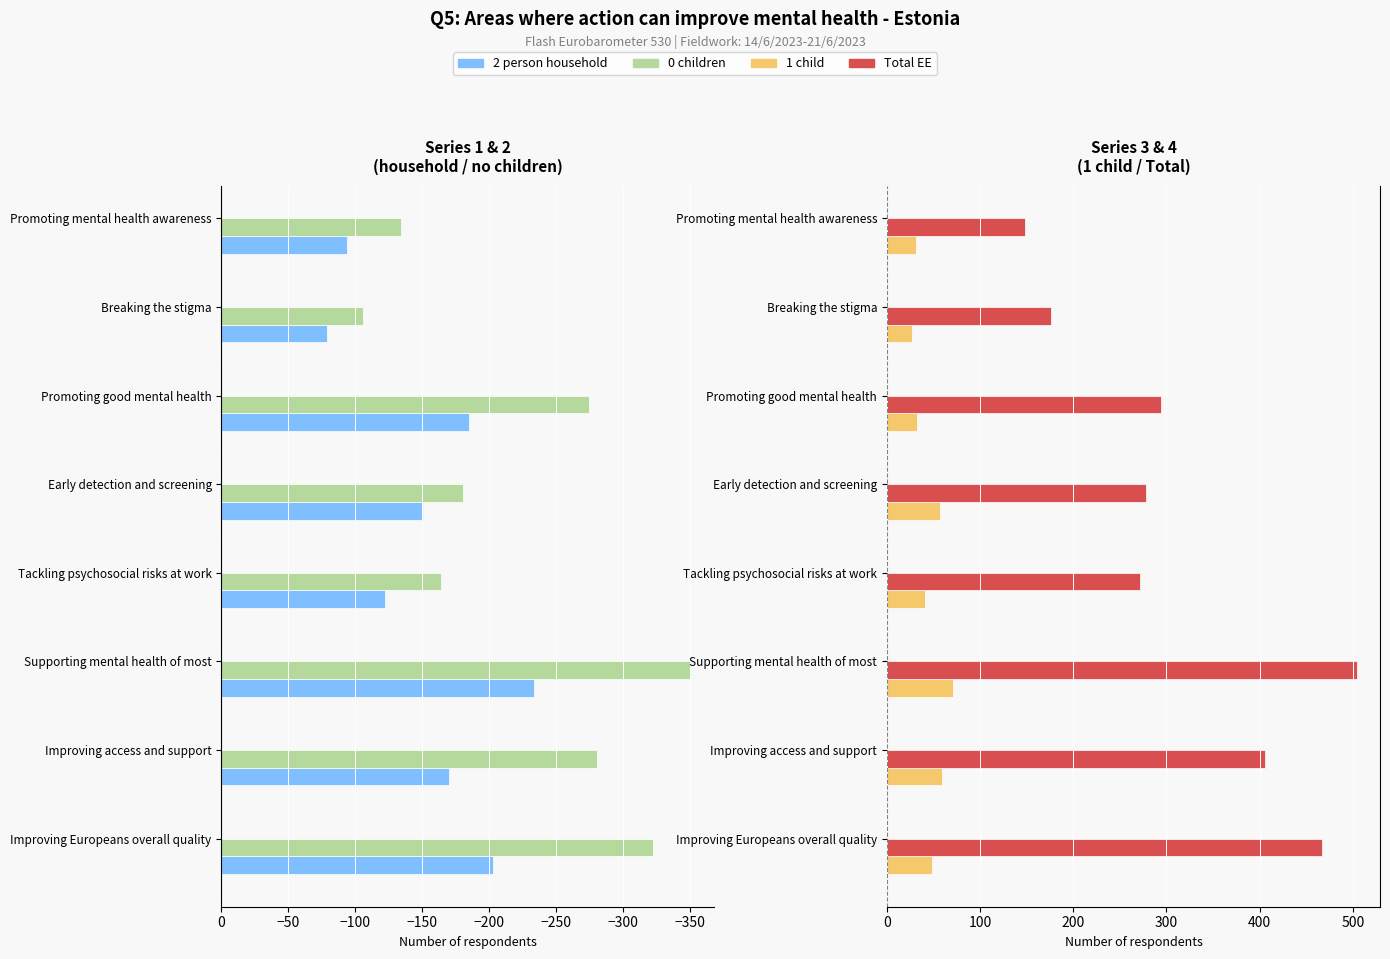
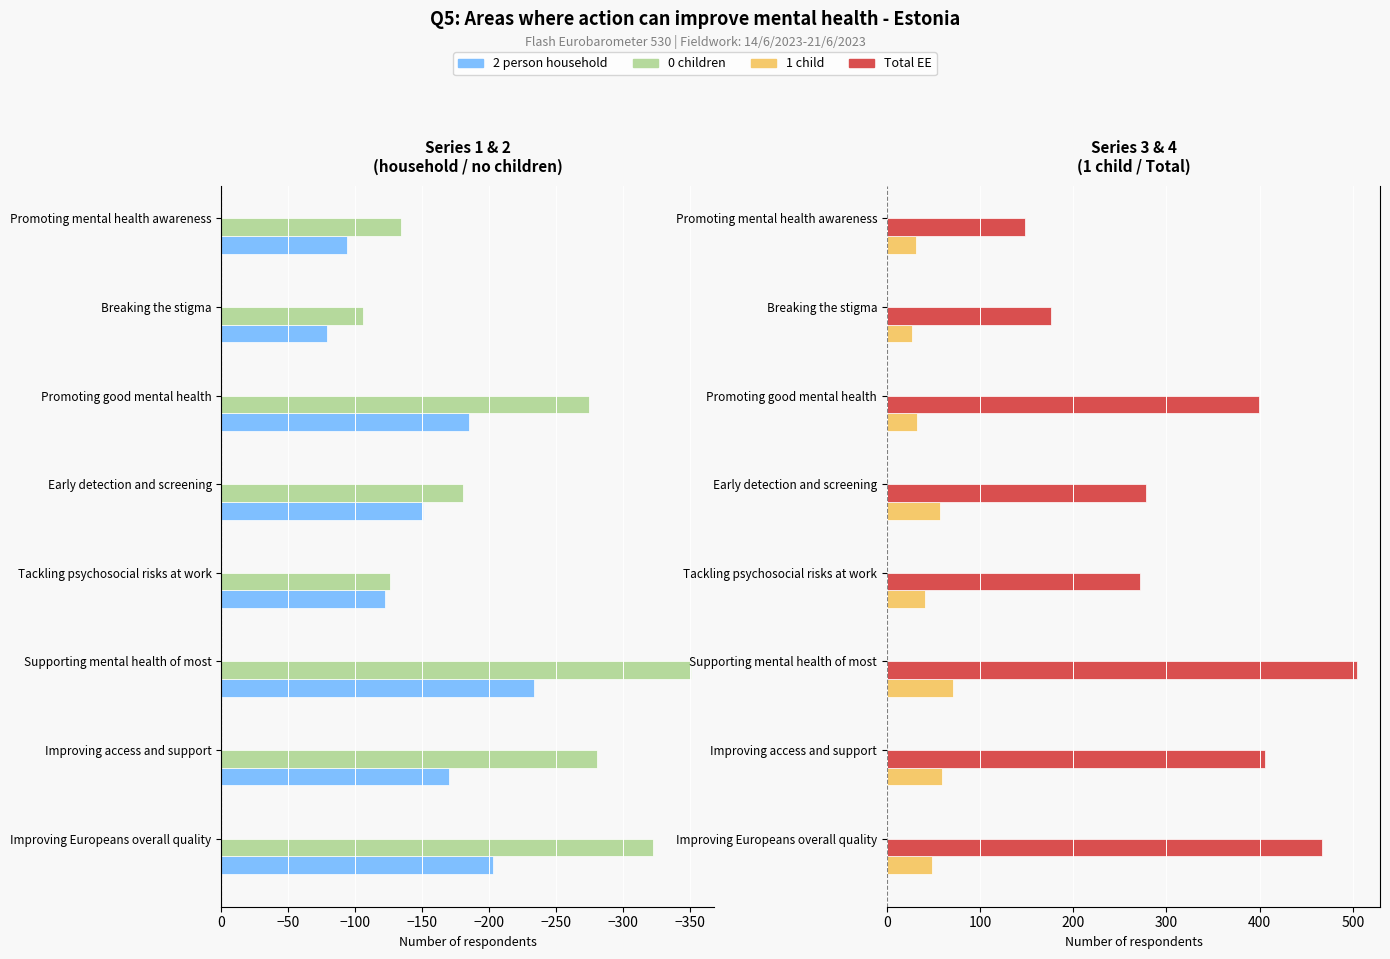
  {
    "Series 1 & 2 (household / no children)": {
      "2 person household": {
        "Promoting mental health awareness": -94,
        "Breaking the stigma": -79,
        "Promoting good mental health": -185,
        "Early detection and screening": -151,
        "Tackling psychosocial risks at work": -122,
        "Supporting mental health of most": -234,
        "Improving access and support": -170,
        "Improving Europeans overall quality": -203
      },
      "0 children": {
        "Promoting mental health awareness": -134,
        "Breaking the stigma": -106,
        "Promoting good mental health": -275,
        "Early detection and screening": -181,
-       "Tackling psychosocial risks at work": -164,
+       "Tackling psychosocial risks at work": -126,
        "Supporting mental health of most": -351,
        "Improving access and support": -281,
        "Improving Europeans overall quality": -323
      }
    },
    "Series 3 & 4 (1 child / Total)": {
      "1 child": {
        "Promoting mental health awareness": 30,
        "Breaking the stigma": 30,
        "Promoting good mental health": 30,
        "Early detection and screening": 60,
        "Tackling psychosocial risks at work": 40,
        "Supporting mental health of most": 70,
        "Improving access and support": 60,
        "Improving Europeans overall quality": 50
      },
      "Total EE": {
        "Promoting mental health awareness": 150,
        "Breaking the stigma": 180,
-       "Promoting good mental health": 290,
+       "Promoting good mental health": 400,
        "Early detection and screening": 280,
        "Tackling psychosocial risks at work": 270,
        "Supporting mental health of most": 500,
        "Improving access and support": 410,
        "Improving Europeans overall quality": 470
      }
    }
  }
